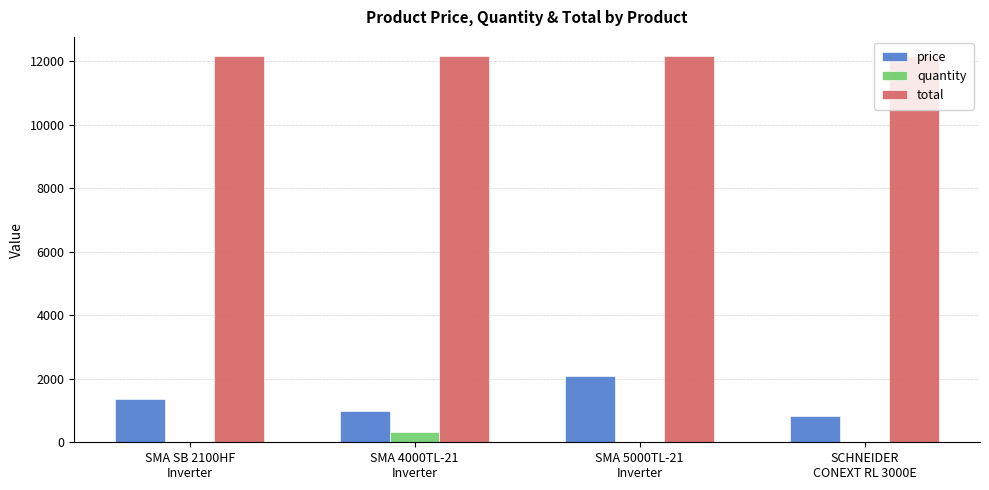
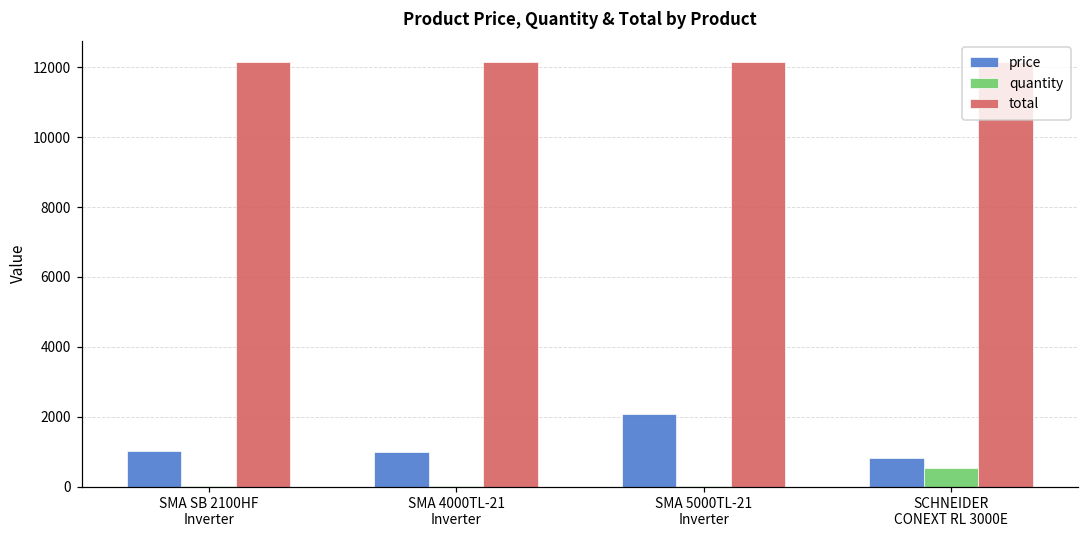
  {
    "price": {
-     "SMA SB 2100HF Inverter": 1400,
+     "SMA SB 2100HF Inverter": 1000,
      "SMA 4000TL-21 Inverter": 1000,
      "SMA 5000TL-21 Inverter": 2100,
      "SCHNEIDER CONEXT RL 3000E": 800
    },
    "quantity": {
-     "SMA 4000TL-21 Inverter": 300,
-     "SCHNEIDER CONEXT RL 3000E": 0
+     "SMA 4000TL-21 Inverter": 0,
+     "SCHNEIDER CONEXT RL 3000E": 500
    },
    "total": {
      "SMA SB 2100HF Inverter": 12200,
      "SMA 4000TL-21 Inverter": 12200,
      "SMA 5000TL-21 Inverter": 12200
    }
  }
